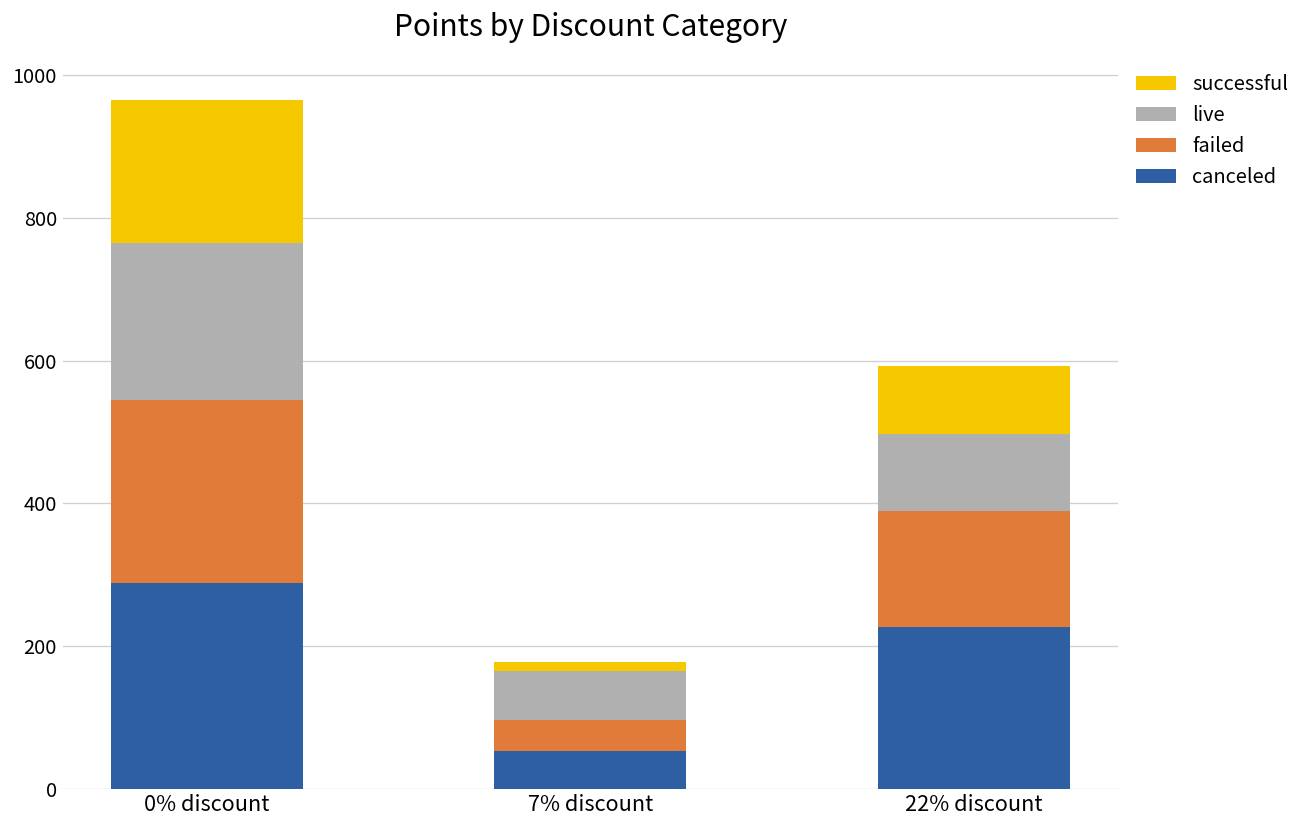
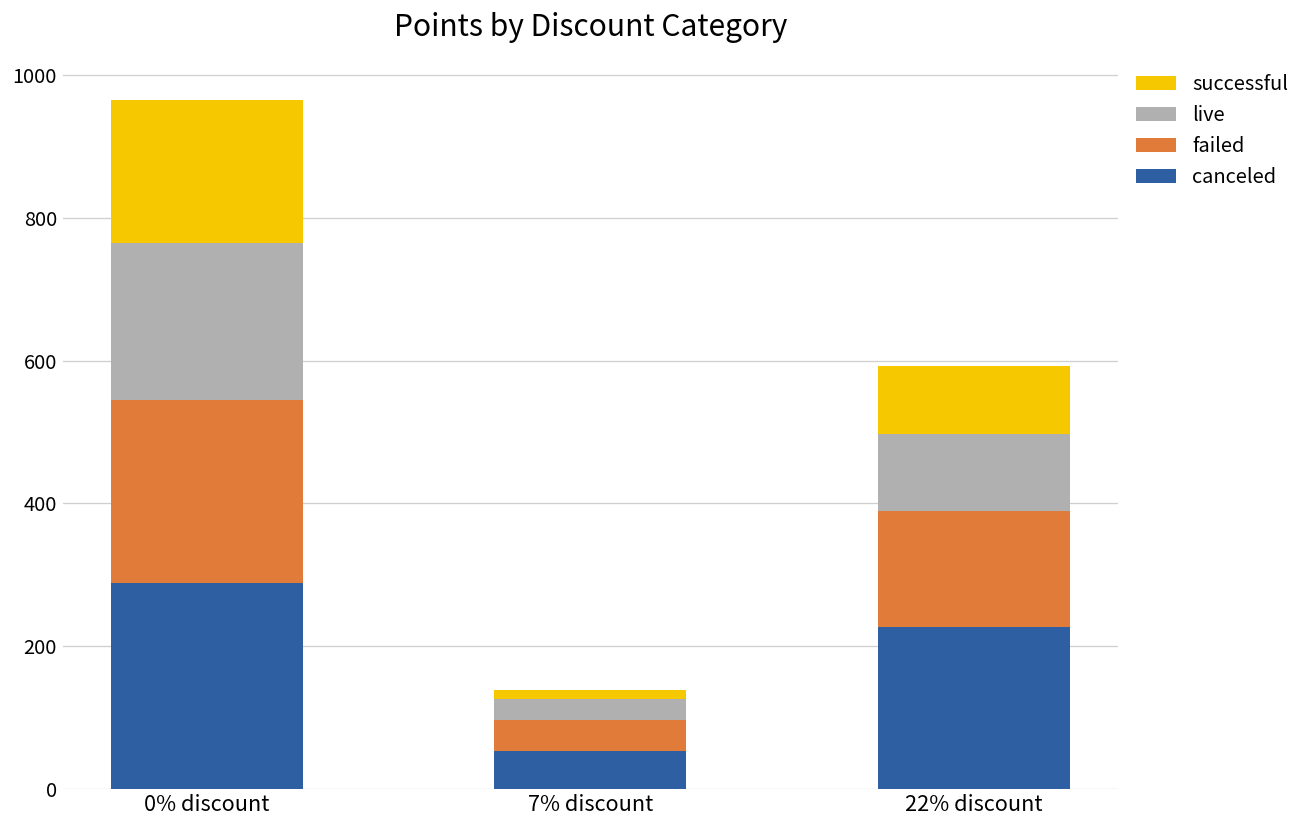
  {
    "canceled": {
      "0% discount": 290,
      "7% discount": 50,
      "22% discount": 230
    },
    "failed": {
      "0% discount": 260,
      "7% discount": 40,
      "22% discount": 160
    },
    "live": {
      "0% discount": 220,
-     "7% discount": 70,
+     "7% discount": 30,
      "22% discount": 110
    },
    "successful": {
      "0% discount": 200,
      "7% discount": 10,
      "22% discount": 100
    }
  }
